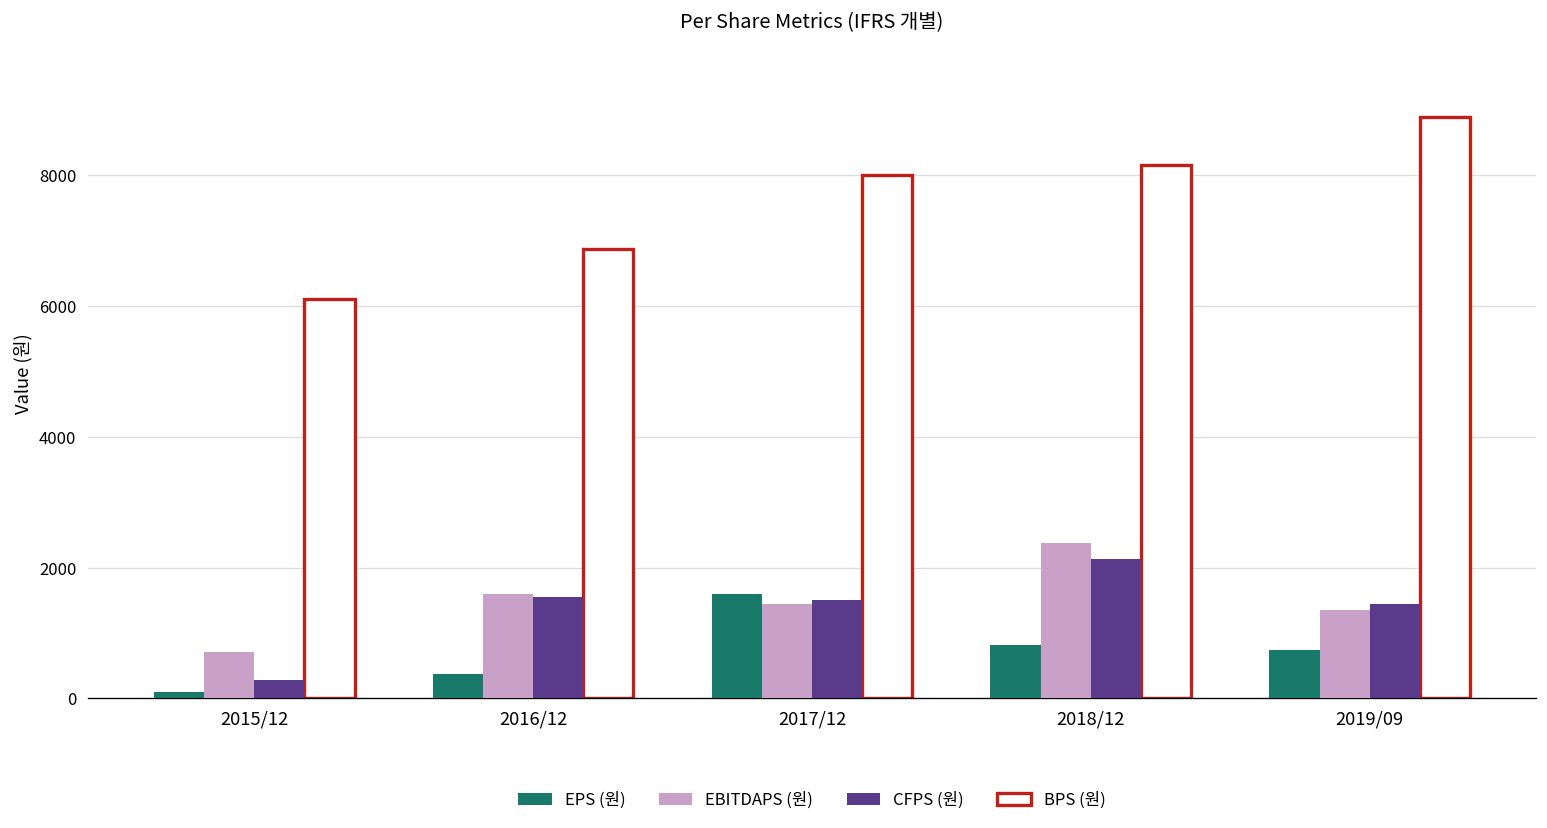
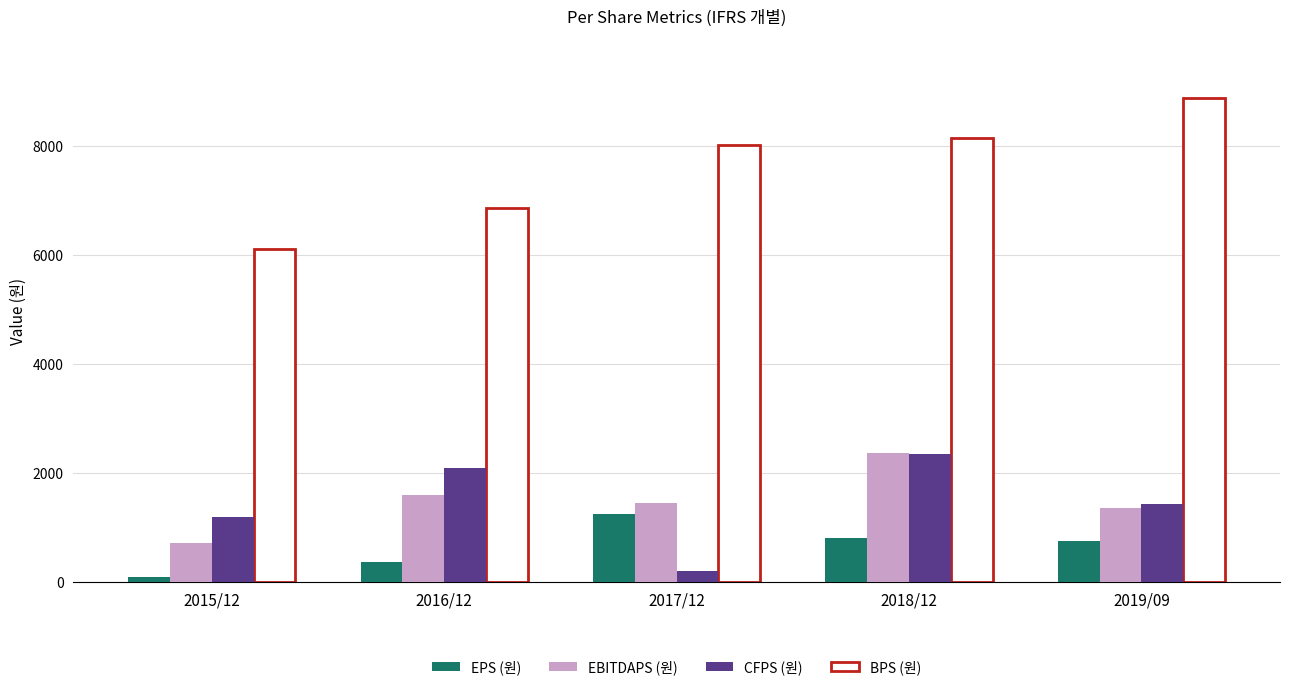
  {
    "EPS (원)": {
      "2015/12": 100,
      "2016/12": 400,
-     "2017/12": 1600,
+     "2017/12": 1200,
      "2018/12": 800,
      "2019/09": 700
    },
    "EBITDAPS (원)": {
      "2015/12": 700,
      "2016/12": 1600,
      "2017/12": 1400,
      "2018/12": 2400,
      "2019/09": 1400
    },
    "CFPS (원)": {
-     "2015/12": 300,
-     "2016/12": 1600,
-     "2017/12": 1500,
-     "2018/12": 2100,
+     "2015/12": 1200,
+     "2016/12": 2100,
+     "2017/12": 200,
+     "2018/12": 2300,
      "2019/09": 1400
    }
  }
